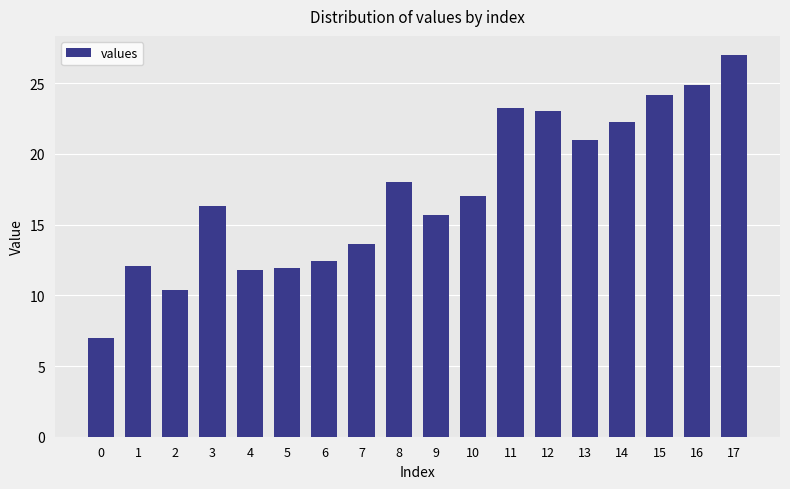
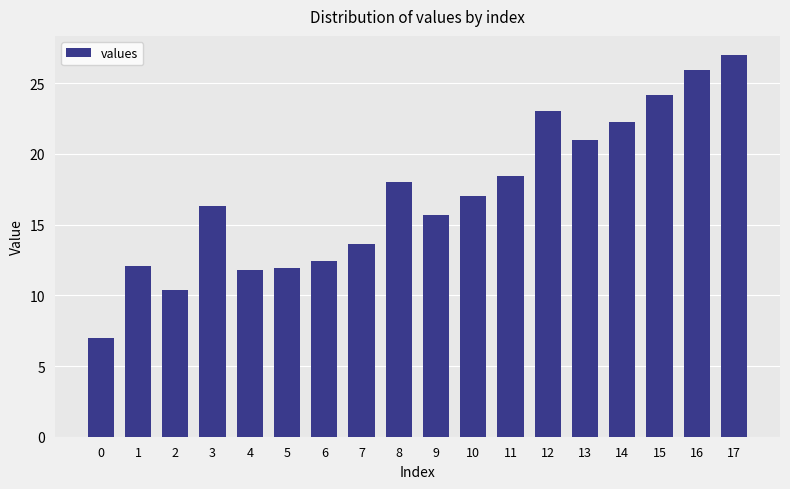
  {
    "0": 7.0,
    "1": 12.1,
    "2": 10.4,
    "3": 16.3,
    "4": 11.8,
    "5": 11.9,
    "6": 12.4,
    "7": 13.6,
    "8": 18.0,
    "9": 15.7,
    "10": 17.0,
-   "11": 23.3,
+   "11": 18.5,
    "12": 23.0,
    "13": 21.0,
    "14": 22.3,
    "15": 24.2,
-   "16": 24.9,
+   "16": 25.9,
    "17": 27.0
  }
